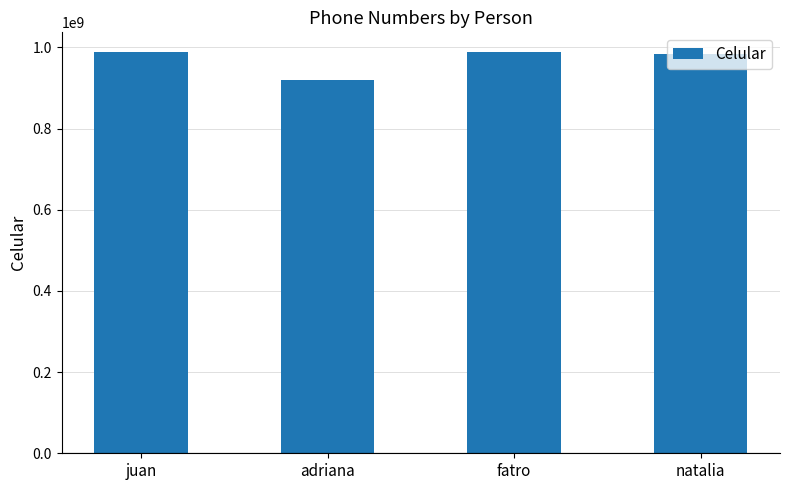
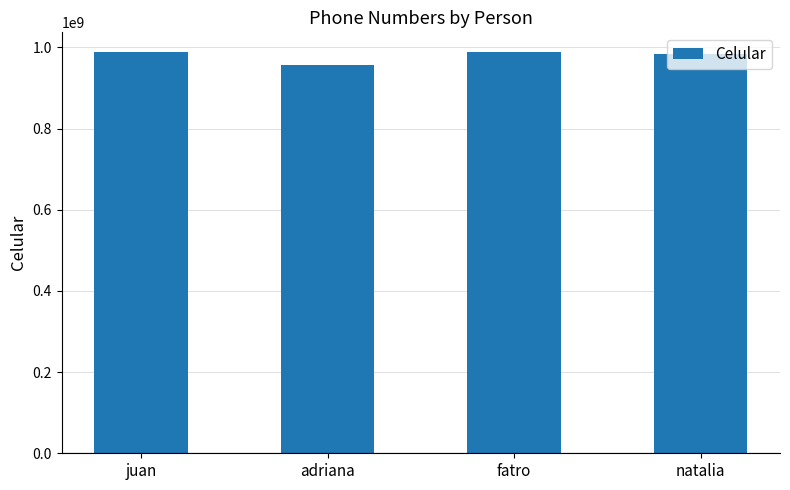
  {
    "juan": 990000000,
-   "adriana": 920000000,
+   "adriana": 960000000,
    "fatro": 990000000
  }
